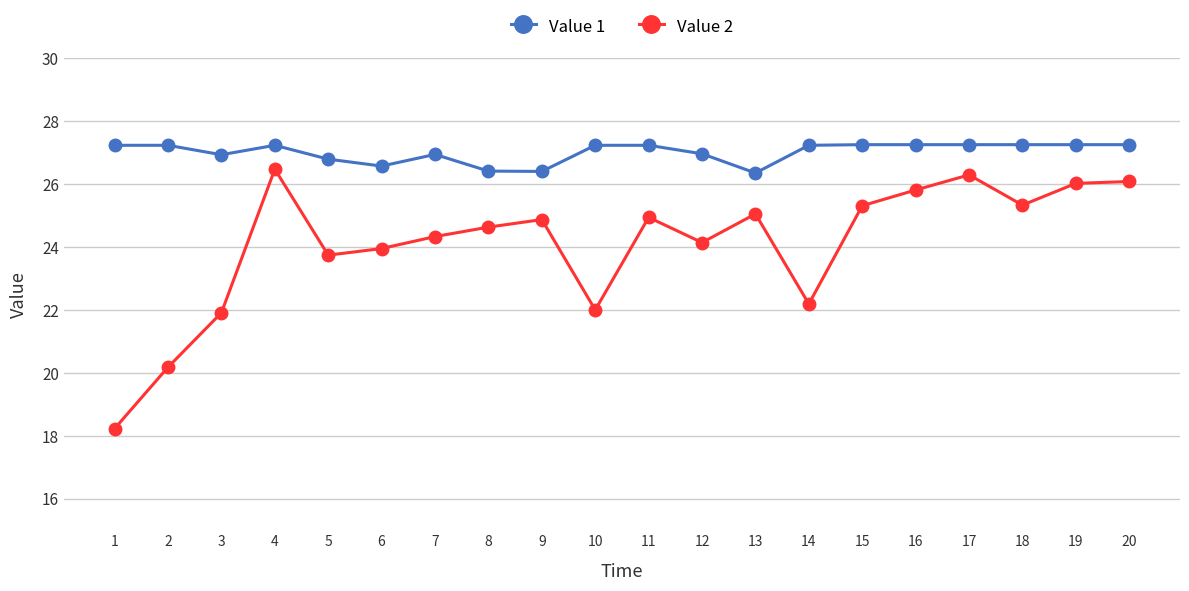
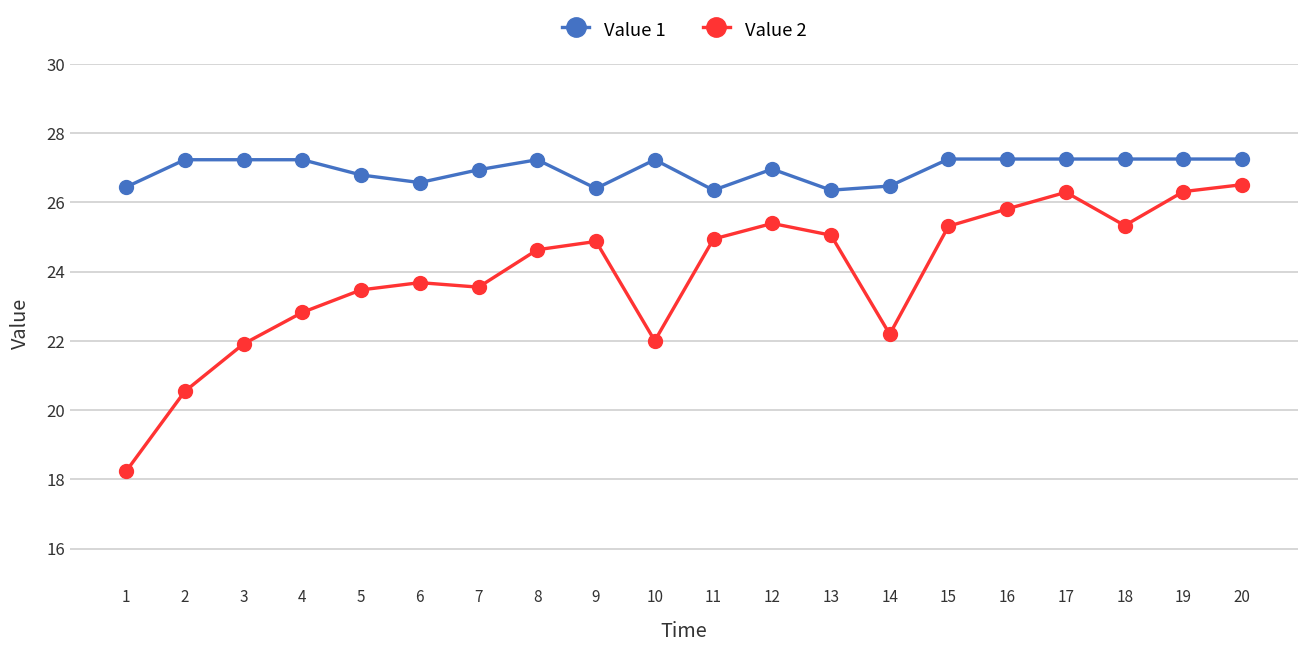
  {
    "Value 1": {
-     "1": 27.2,
+     "1": 26.4,
      "2": 27.2,
-     "3": 26.9,
+     "3": 27.2,
      "4": 27.2,
      "5": 26.8,
      "6": 26.6,
      "7": 26.9,
-     "8": 26.4,
+     "8": 27.2,
      "9": 26.4,
      "10": 27.2,
-     "11": 27.2,
+     "11": 26.4,
      "12": 27.0,
      "13": 26.4,
-     "14": 27.2,
+     "14": 26.5,
      "15": 27.3,
      "16": 27.3,
      "17": 27.3,
      "18": 27.3,
      "19": 27.3,
      "20": 27.3
    },
    "Value 2": {
      "1": 18.2,
-     "2": 20.2,
+     "2": 20.5,
      "3": 21.9,
-     "4": 26.5,
-     "5": 23.7,
-     "6": 24.0,
-     "7": 24.3,
+     "4": 22.8,
+     "5": 23.5,
+     "6": 23.7,
+     "7": 23.6,
      "8": 24.6,
      "9": 24.9,
      "10": 22.0,
      "11": 24.9,
-     "12": 24.1,
+     "12": 25.4,
      "13": 25.1,
      "14": 22.2,
      "15": 25.3,
      "16": 25.8,
      "17": 26.3,
      "18": 25.3,
-     "19": 26.0,
-     "20": 26.1
+     "19": 26.3,
+     "20": 26.5
    }
  }
